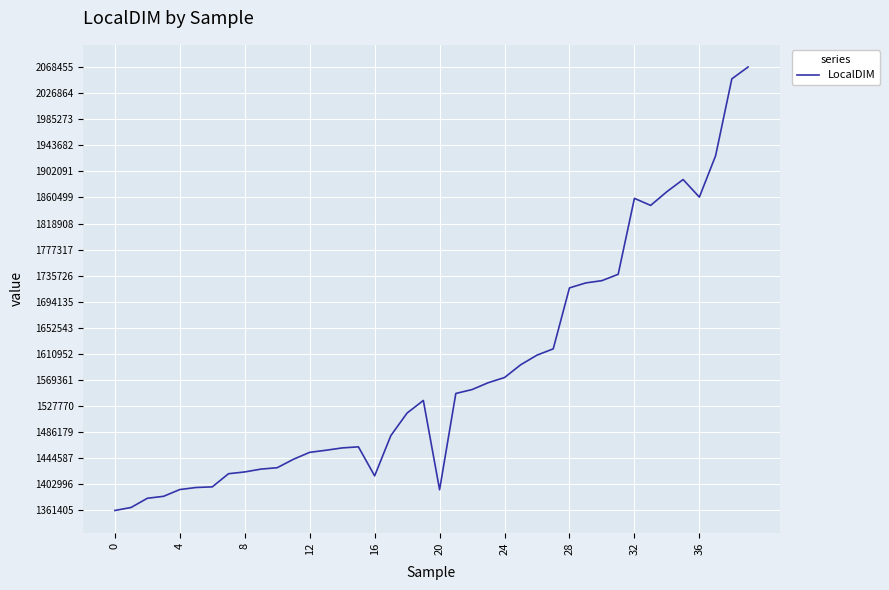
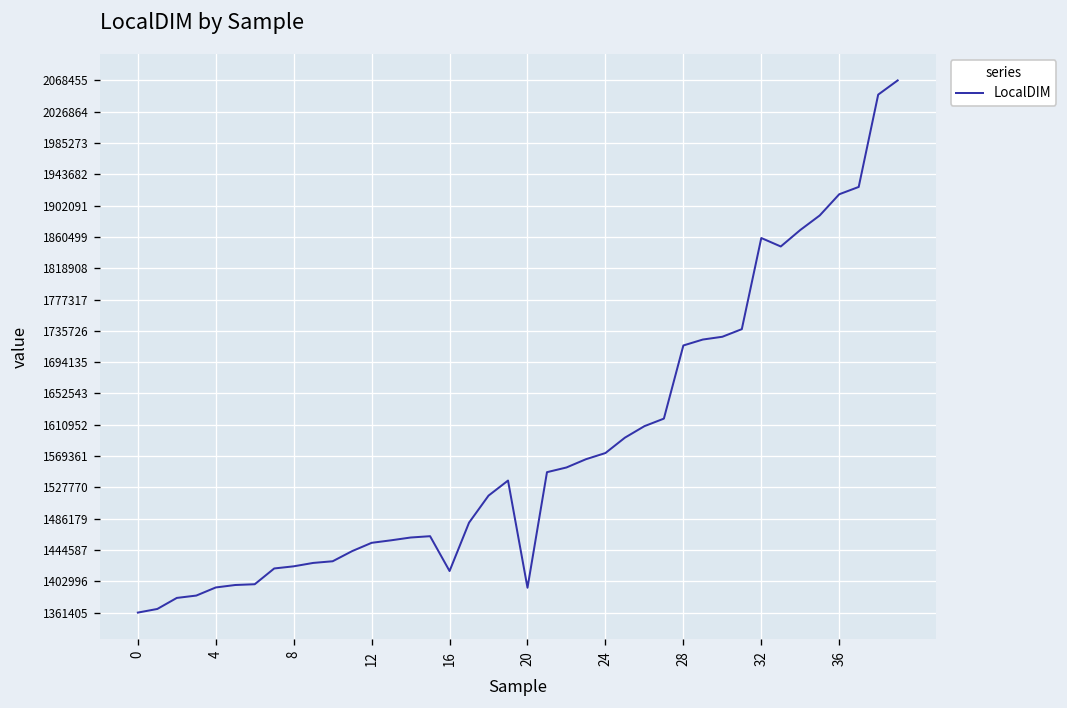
  {
    "0": 1360000,
    "4": 1390000,
    "8": 1420000,
    "12": 1450000,
    "16": 1420000,
    "20": 1390000,
    "24": 1570000,
    "28": 1720000,
    "32": 1860000,
-   "36": 1860000
+   "36": 1920000
  }
